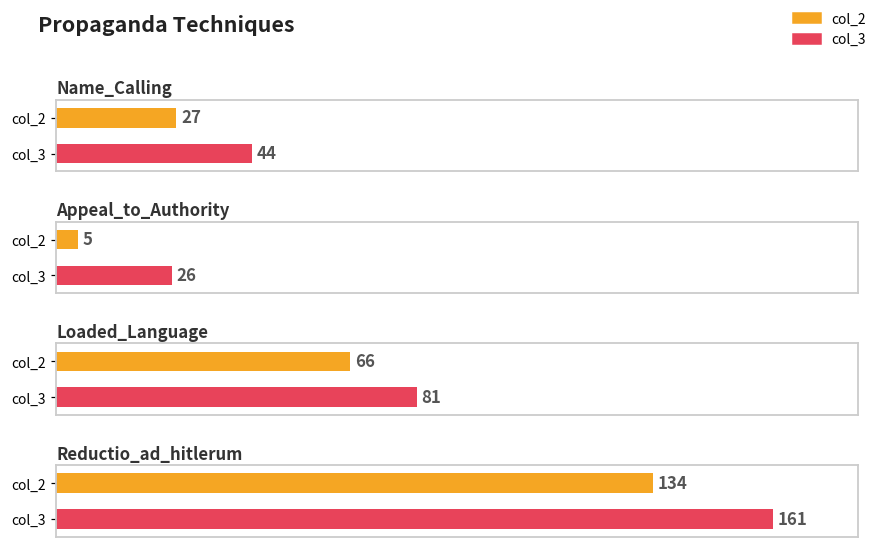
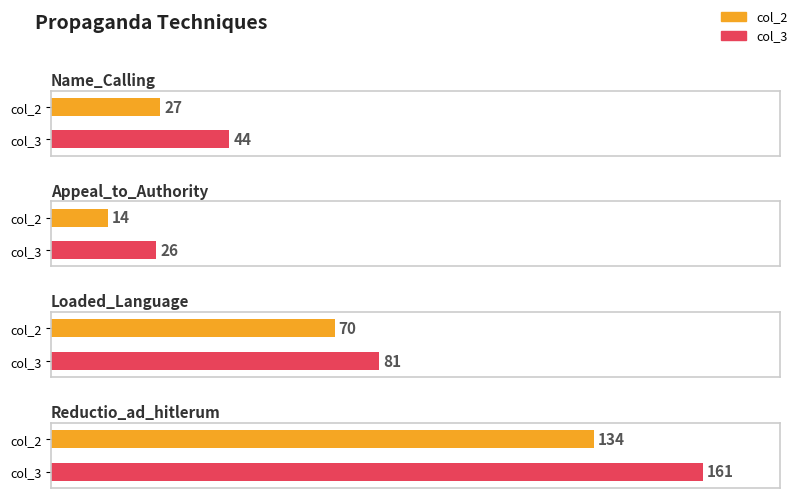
  {
    "Name_Calling": {
      "col_2": 27,
      "col_3": 44
    },
    "Appeal_to_Authority": {
-     "col_2": 5,
+     "col_2": 14,
      "col_3": 26
    },
    "Loaded_Language": {
-     "col_2": 66,
+     "col_2": 70,
      "col_3": 81
    },
    "Reductio_ad_hitlerum": {
      "col_2": 134,
      "col_3": 161
    }
  }
